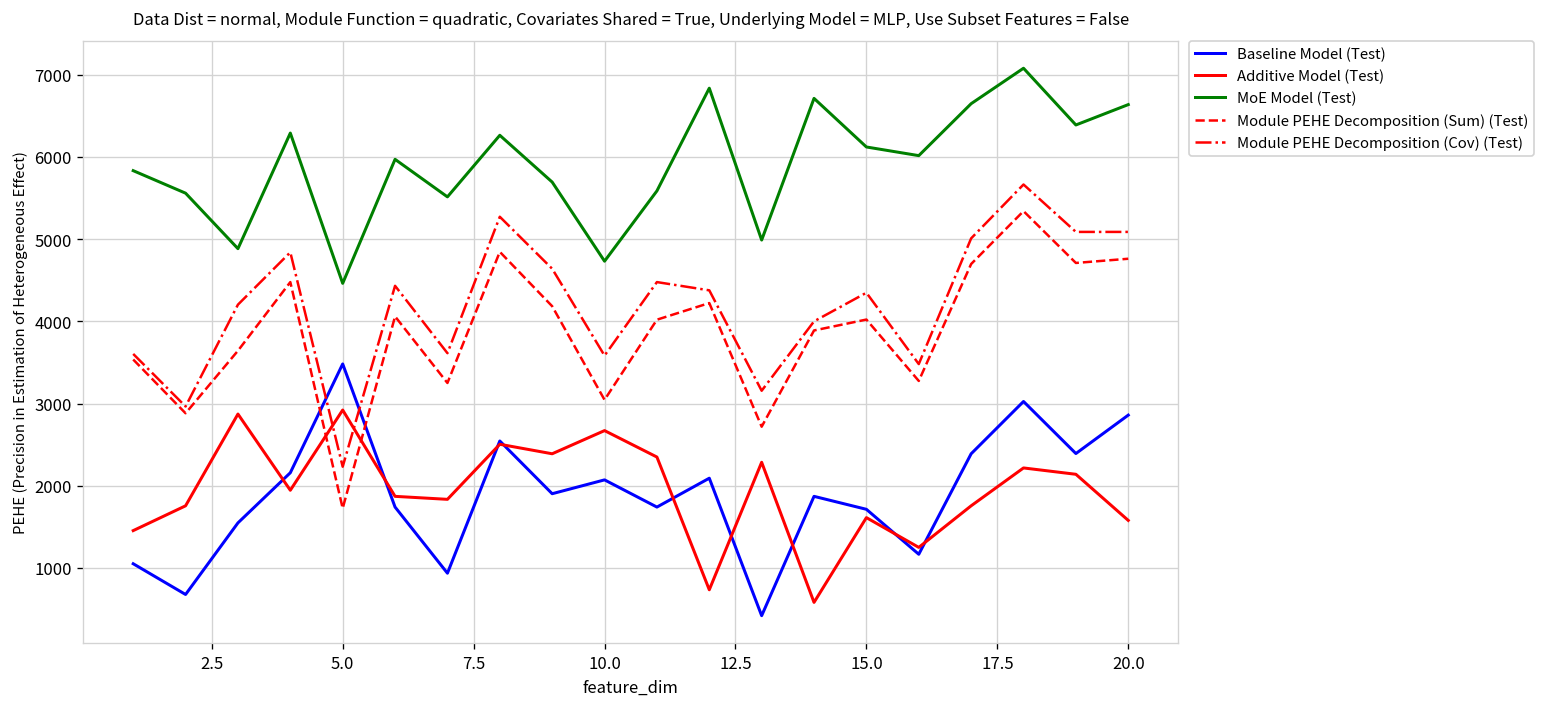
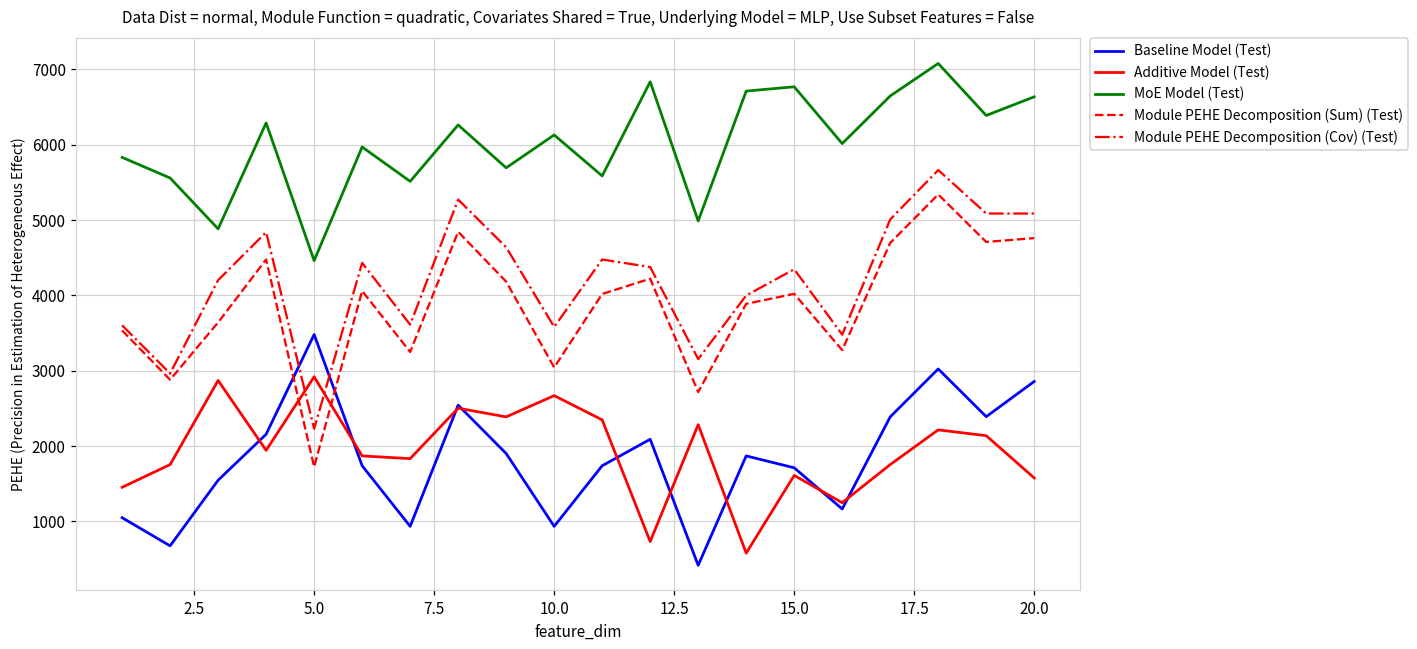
  {
    "Baseline Model (Test)": {
      "5.0": 3500,
-     "10.0": 2100,
+     "10.0": 900,
      "15.0": 1700,
      "20.0": 2900
    },
    "MoE Model (Test)": {
      "5.0": 4500,
-     "10.0": 4700,
-     "15.0": 6100,
+     "10.0": 6100,
+     "15.0": 6800,
      "20.0": 6600
    }
  }
